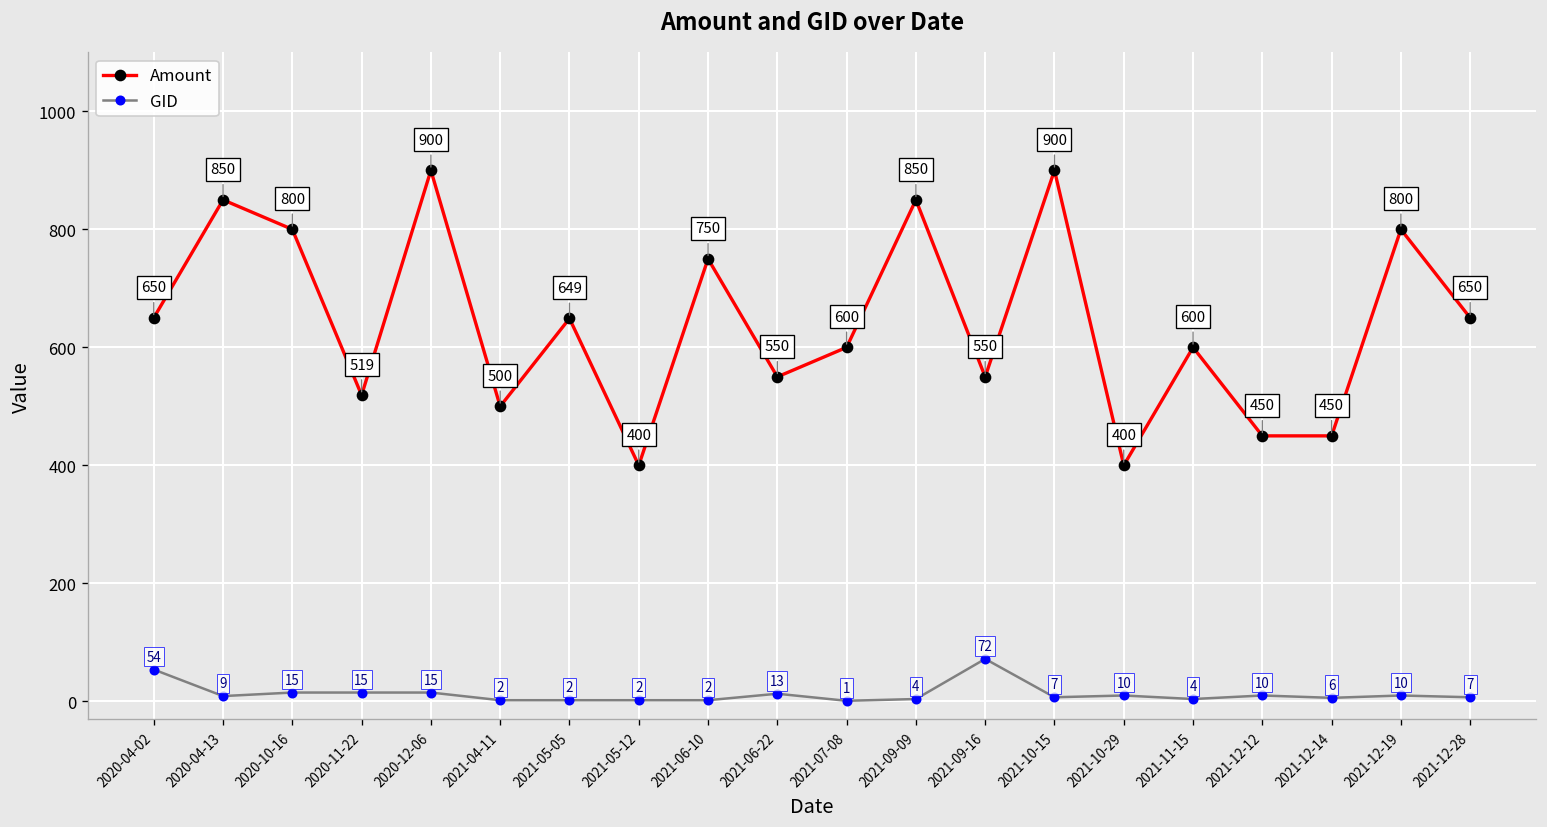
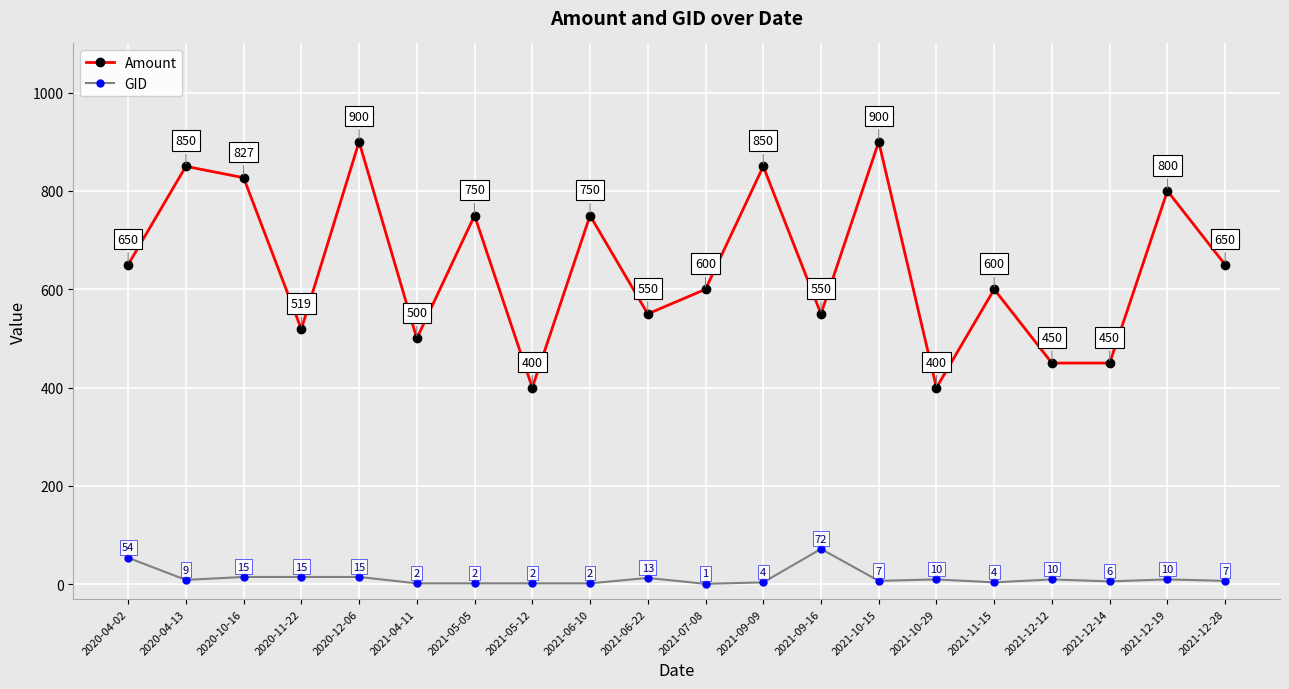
  {
    "Amount": {
-     "2020-10-16": 800,
-     "2021-05-05": 649
+     "2020-10-16": 827,
+     "2021-05-05": 750
    }
  }
